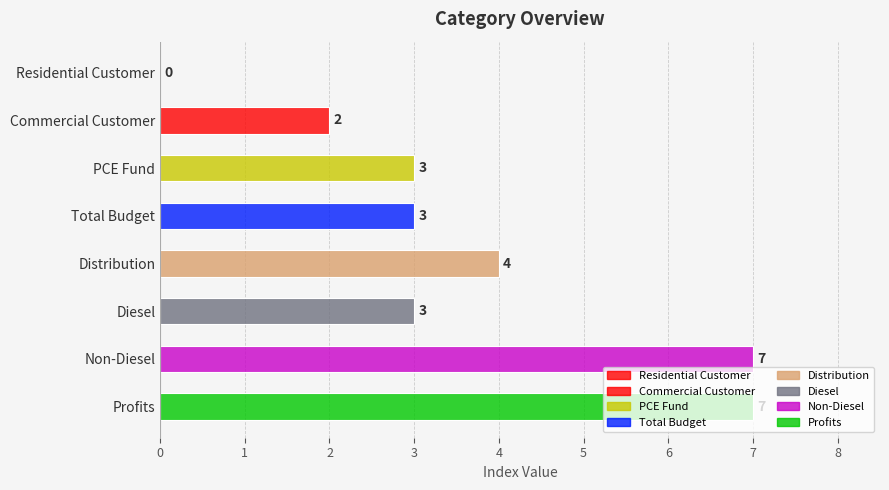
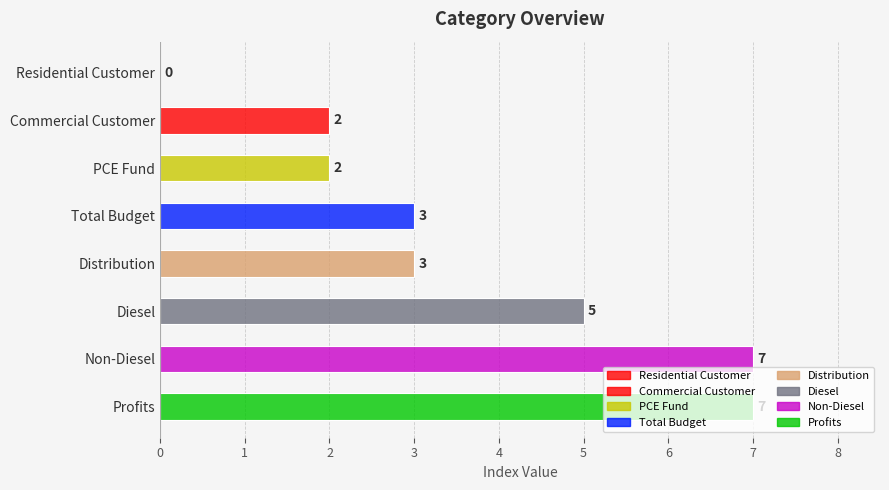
  {
    "Residential Customer": 0,
    "Commercial Customer": 2,
-   "PCE Fund": 3,
+   "PCE Fund": 2,
    "Total Budget": 3,
-   "Distribution": 4,
-   "Diesel": 3,
+   "Distribution": 3,
+   "Diesel": 5,
    "Non-Diesel": 7
  }
